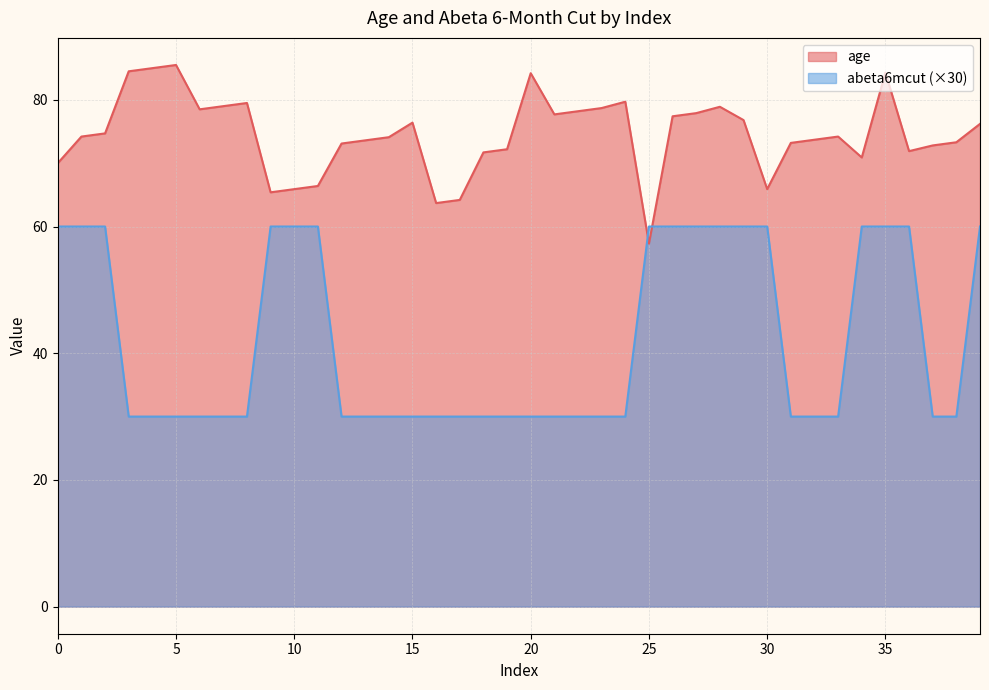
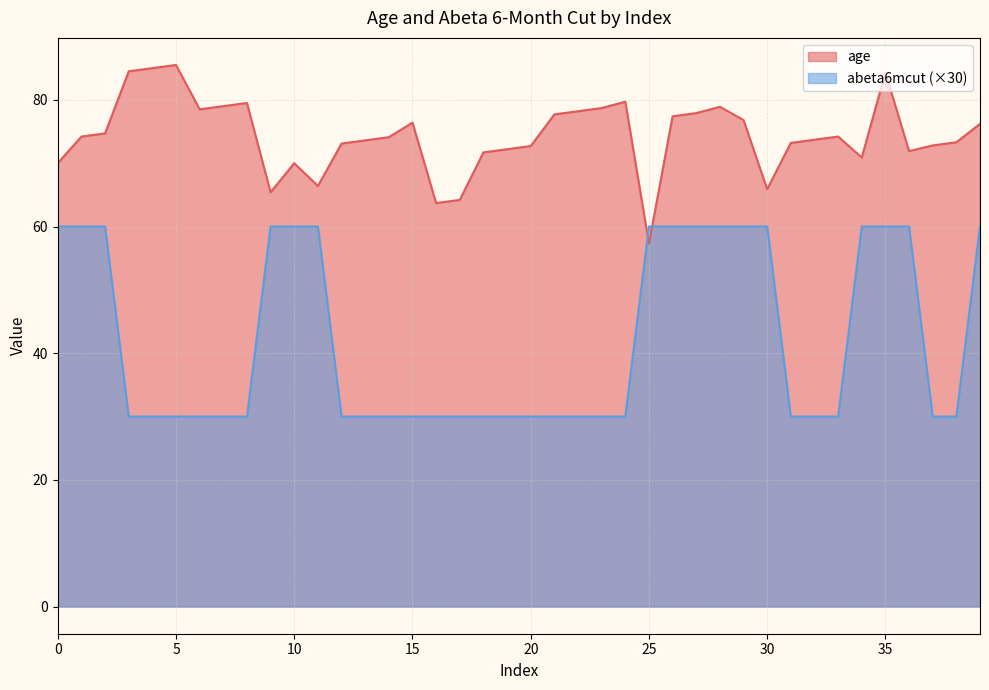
  {
    "age": {
      "0": 70,
      "5": 86,
-     "10": 66,
+     "10": 70,
      "15": 76,
-     "20": 84,
+     "20": 73,
      "25": 57,
      "30": 66
    },
    "abeta6mcut (×30)": {
      "0": 60,
      "5": 30,
      "10": 60,
      "15": 30,
      "20": 30,
      "25": 60,
      "30": 60,
      "35": 60
    }
  }
